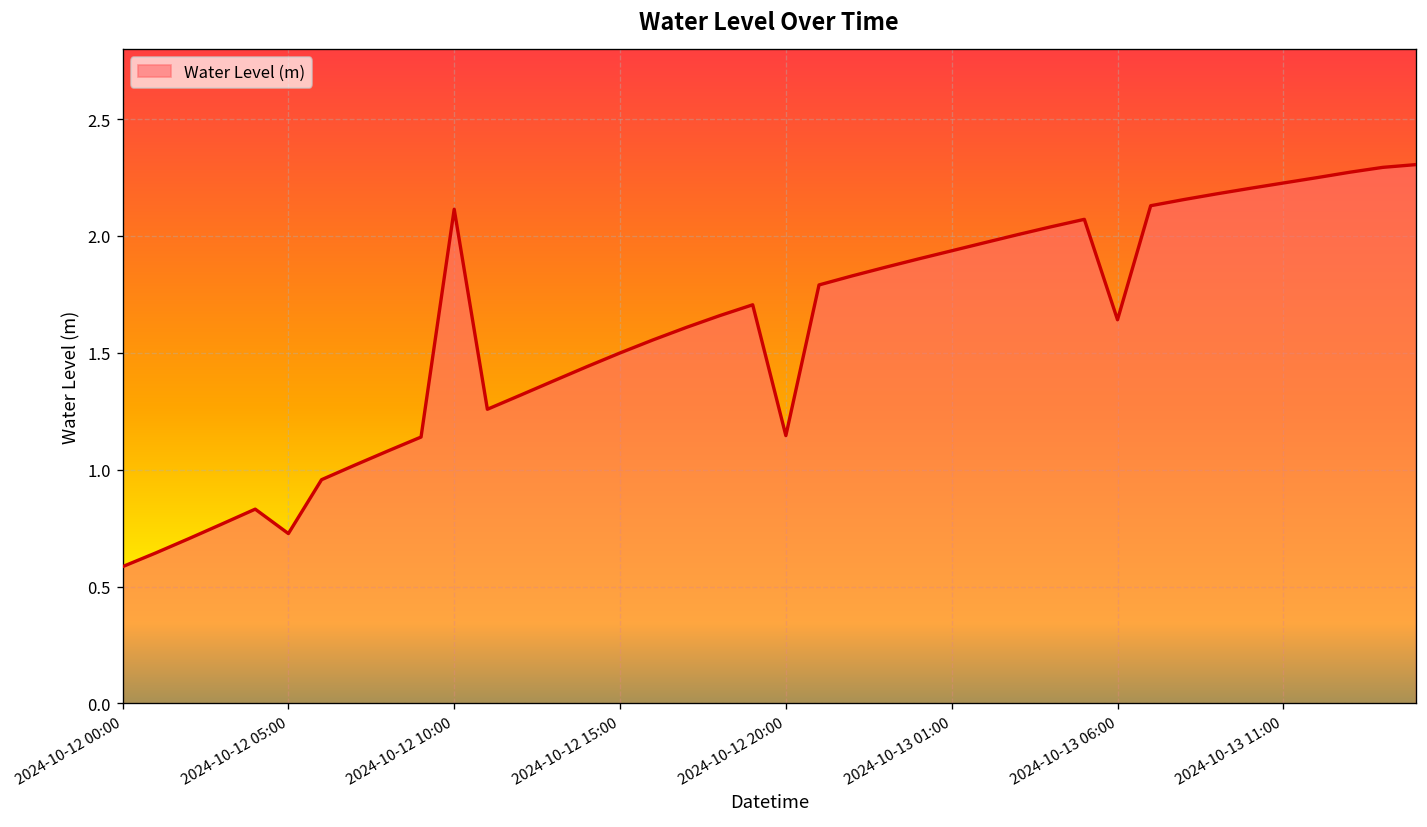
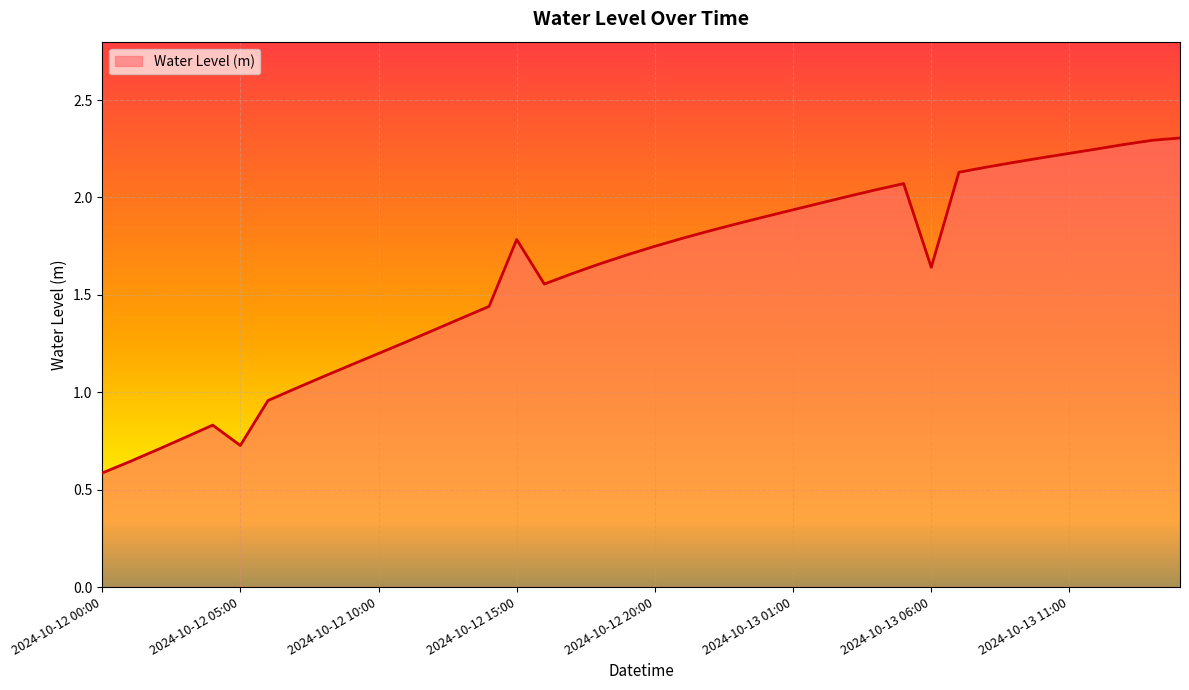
  {
    "2024-10-12 00:00": 0.59,
    "2024-10-12 05:00": 0.73,
-   "2024-10-12 10:00": 2.11,
-   "2024-10-12 15:00": 1.50,
-   "2024-10-12 20:00": 1.15,
+   "2024-10-12 10:00": 1.20,
+   "2024-10-12 15:00": 1.78,
+   "2024-10-12 20:00": 1.75,
    "2024-10-13 01:00": 1.94,
    "2024-10-13 06:00": 1.64,
    "2024-10-13 11:00": 2.23
  }
